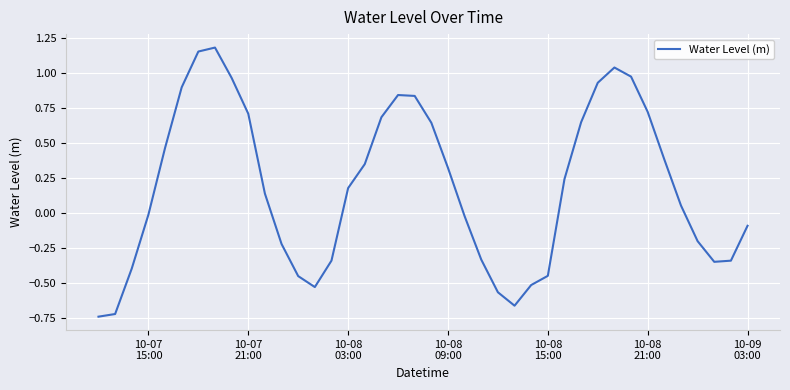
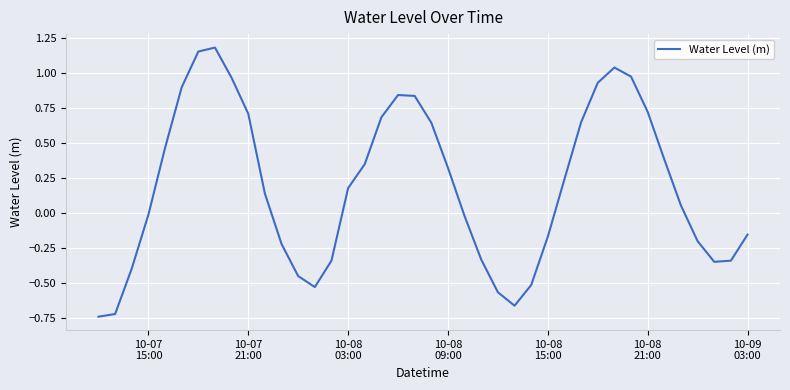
  {
    "10-07 15:00": -0.01,
    "10-07 21:00": 0.71,
    "10-08 03:00": 0.18,
    "10-08 09:00": 0.32,
-   "10-08 15:00": -0.45,
+   "10-08 15:00": -0.17,
    "10-08 21:00": 0.72,
-   "10-09 03:00": -0.09
+   "10-09 03:00": -0.15
  }
